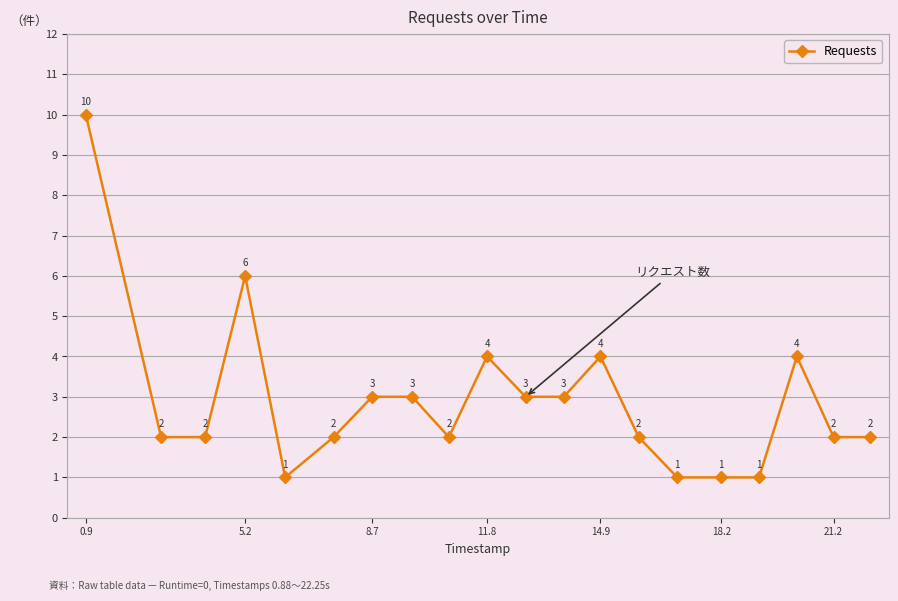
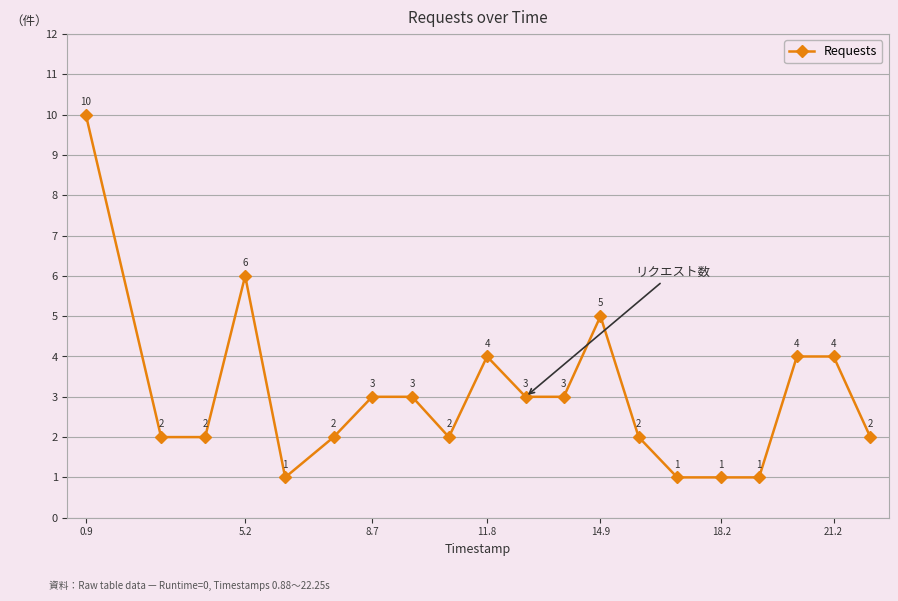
  {
    "0.9": 10,
    "5.2": 6,
    "8.7": 3,
    "11.8": 4,
-   "14.9": 4,
+   "14.9": 5,
    "18.2": 1,
-   "21.2": 2
+   "21.2": 4
  }
